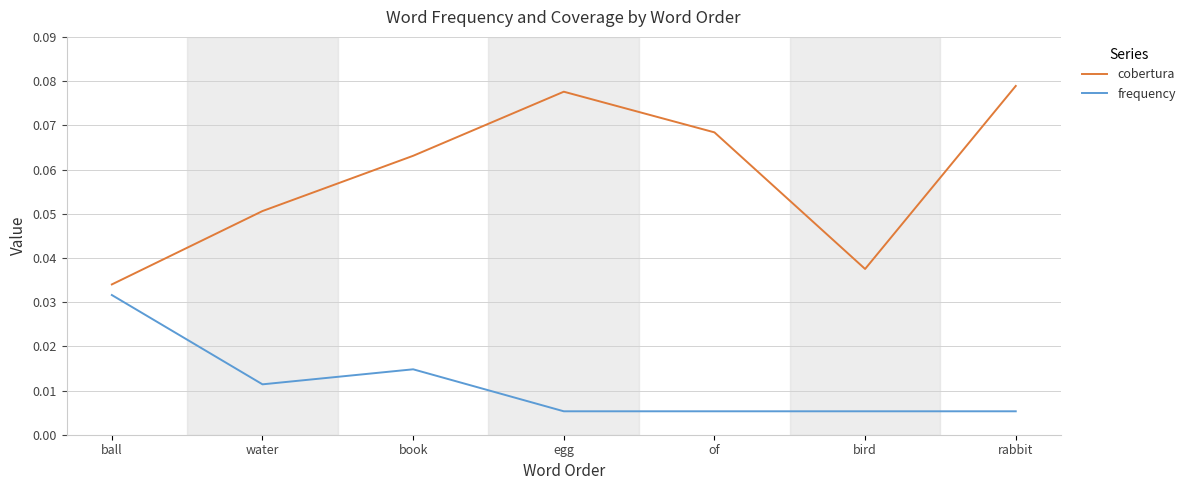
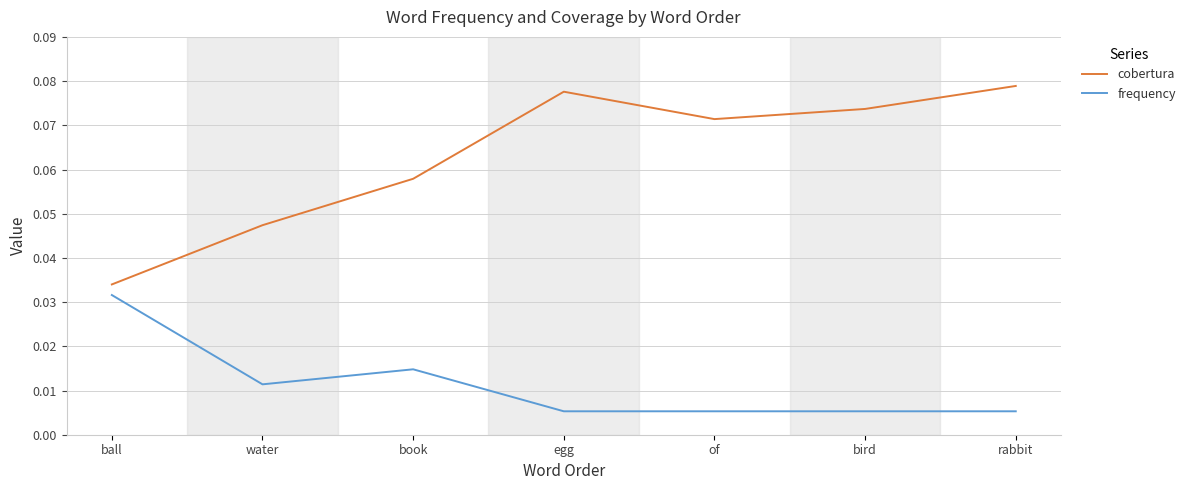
  {
    "cobertura": {
      "ball": 0.034,
-     "water": 0.051,
-     "book": 0.063,
+     "water": 0.047,
+     "book": 0.058,
      "egg": 0.078,
-     "of": 0.068,
-     "bird": 0.038,
+     "of": 0.071,
+     "bird": 0.074,
      "rabbit": 0.079
    },
    "frequency": {
      "ball": 0.032,
      "water": 0.011,
      "book": 0.015,
      "egg": 0.005,
      "of": 0.005,
      "bird": 0.005,
      "rabbit": 0.005
    }
  }
